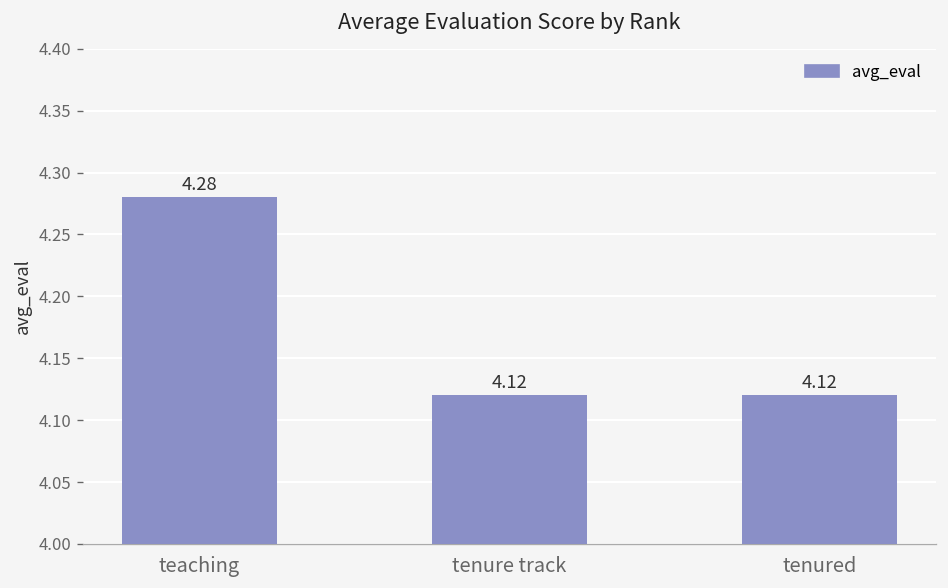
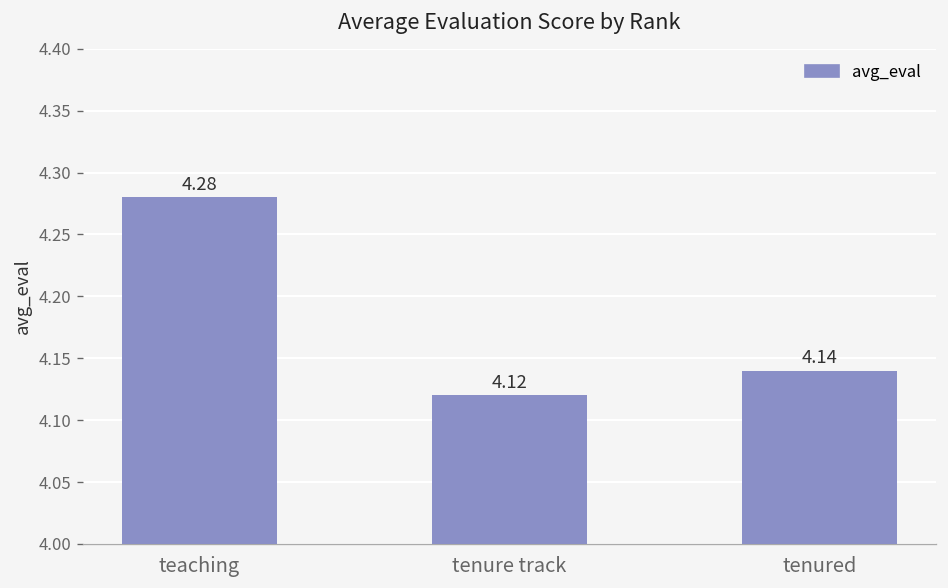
  {
    "teaching": 4.28,
    "tenure track": 4.12,
-   "tenured": 4.12
+   "tenured": 4.14
  }
